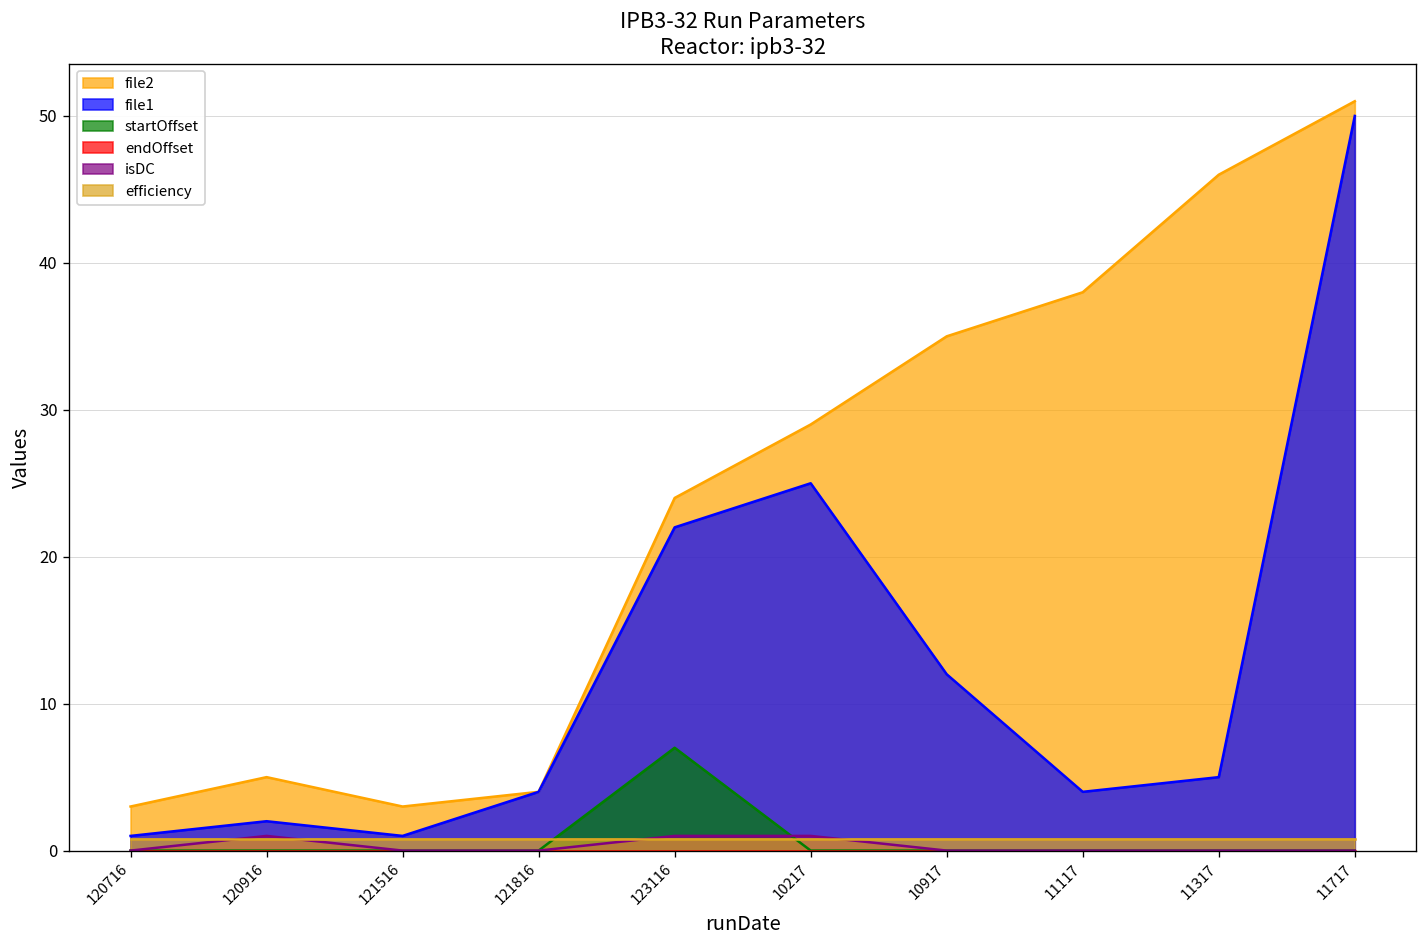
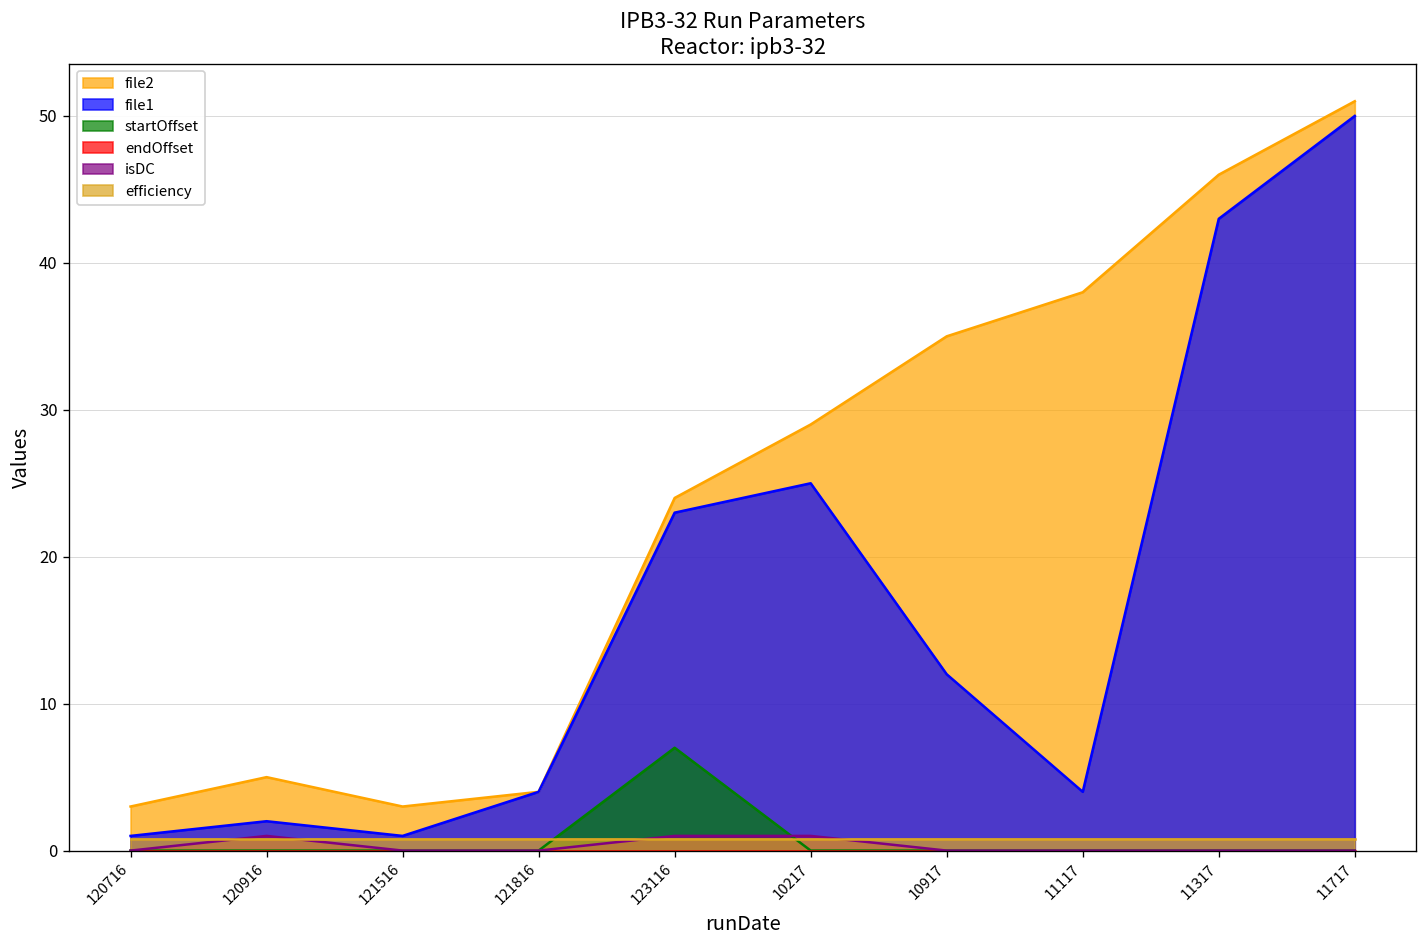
  {
    "file1": {
      "120716": 1,
      "120916": 2,
      "121516": 1,
-     "123116": 22,
+     "123116": 23,
      "10217": 25,
      "10917": 12,
      "11117": 4,
-     "11317": 5,
+     "11317": 43,
      "11717": 50
    },
    "startOffset": {
      "123116": 7
    },
    "endOffset": {
      "123116": 0
    },
    "isDC": {
      "120916": 1,
      "123116": 1,
      "10217": 1
    }
  }
